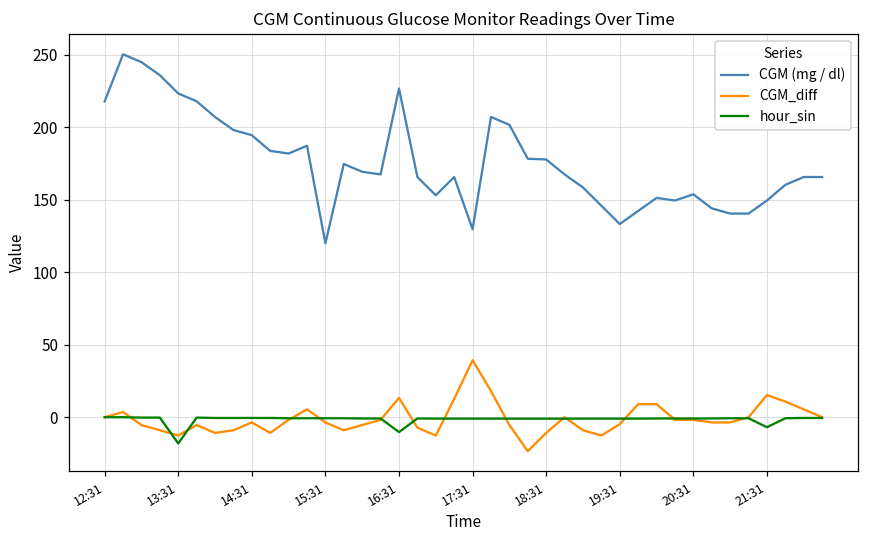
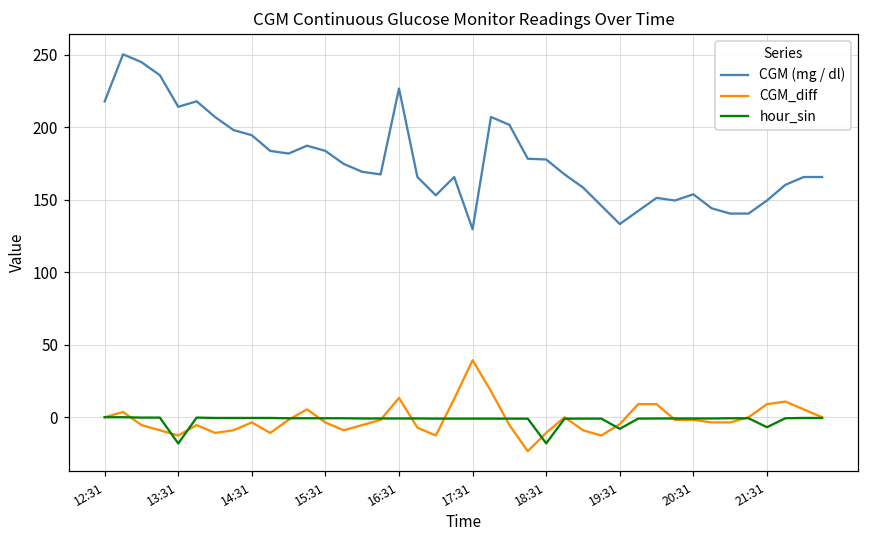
  {
    "CGM (mg / dl)": {
      "12:31": 218,
-     "13:31": 223,
+     "13:31": 214,
      "14:31": 194,
-     "15:31": 120,
+     "15:31": 184,
      "16:31": 227,
      "17:31": 130,
      "18:31": 178,
      "19:31": 133,
      "20:31": 154,
      "21:31": 149
    },
    "CGM_diff": {
      "13:31": -13,
      "14:31": -4,
      "15:31": -4,
      "16:31": 13,
      "17:31": 39,
      "18:31": -11,
      "19:31": -5,
-     "21:31": 15
+     "21:31": 9
    },
    "hour_sin": {
      "13:31": -18,
      "14:31": -1,
      "15:31": -1,
-     "16:31": -10,
+     "16:31": -1,
      "17:31": -1,
-     "18:31": -1,
-     "19:31": -1,
+     "18:31": -18,
+     "19:31": -8,
      "21:31": -7
    }
  }
